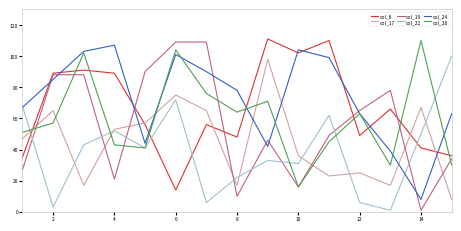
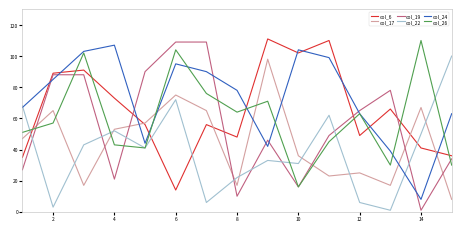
  {
    "col_6": {
-     "4": 89,
+     "4": 73,
      "6": 14,
      "8": 48,
      "10": 102,
      "12": 49,
      "14": 41
    },
    "col_17": {
      "2": 65,
      "6": 75,
      "8": 17,
      "10": 36,
      "12": 25,
      "14": 67
    },
    "col_19": {
      "4": 21,
      "6": 109,
      "8": 10,
      "12": 65,
      "14": 1
    },
    "col_22": {
      "2": 3,
      "6": 72,
      "8": 22,
      "10": 31,
      "12": 6,
      "14": 50
    },
    "col_24": {
      "2": 85,
      "4": 107,
-     "6": 101,
+     "6": 95,
      "8": 78,
      "10": 104,
      "14": 8
    },
    "col_26": {
      "2": 57,
      "4": 43,
      "6": 104,
      "8": 64,
      "14": 110
    }
  }
